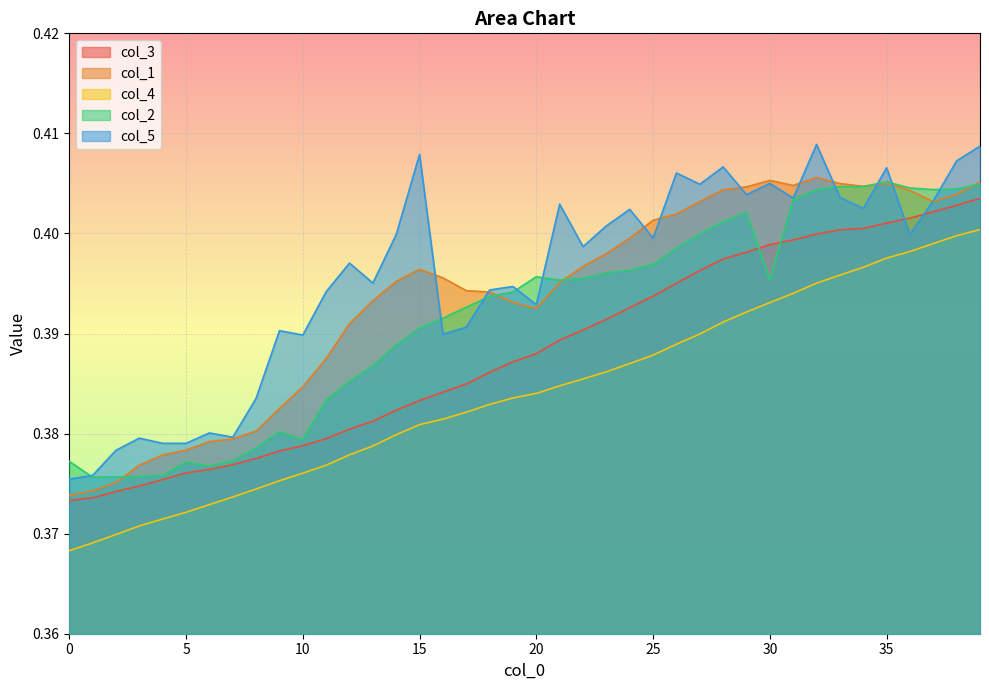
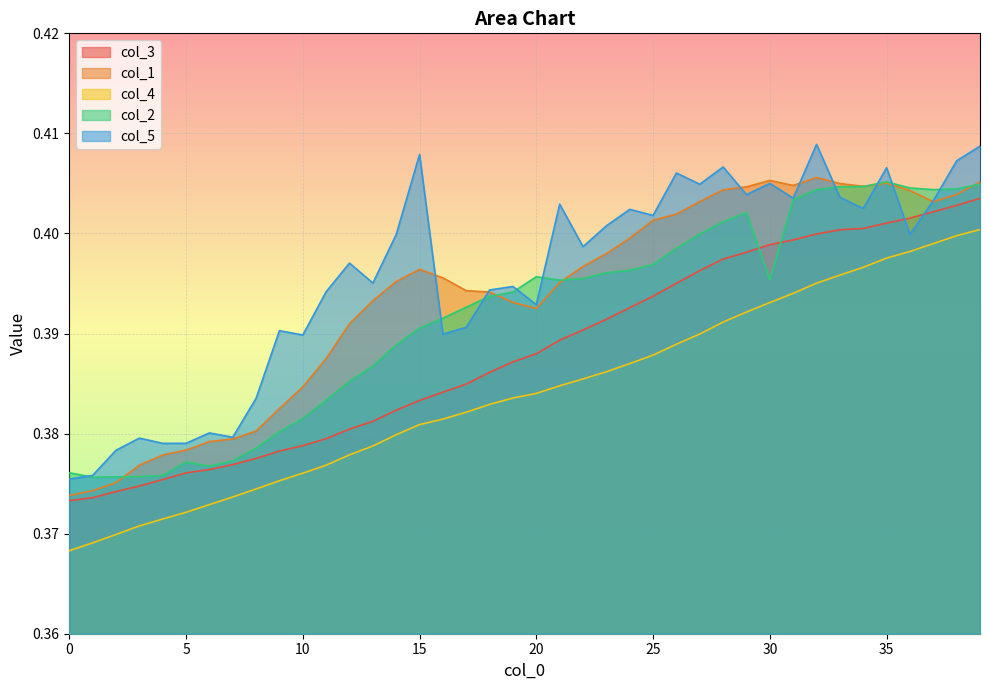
  {
    "col_2": {
-     "0": 0.3772,
+     "0": 0.3761,
      "5": 0.3772,
-     "10": 0.3794,
+     "10": 0.3815,
      "15": 0.3905,
      "20": 0.3957,
      "25": 0.3969,
      "30": 0.3954
    },
    "col_5": {
      "0": 0.3754,
      "5": 0.3790,
      "10": 0.3899,
      "15": 0.4079,
      "20": 0.3929,
-     "25": 0.3995,
+     "25": 0.4018,
      "30": 0.4050,
      "35": 0.4066
    }
  }
